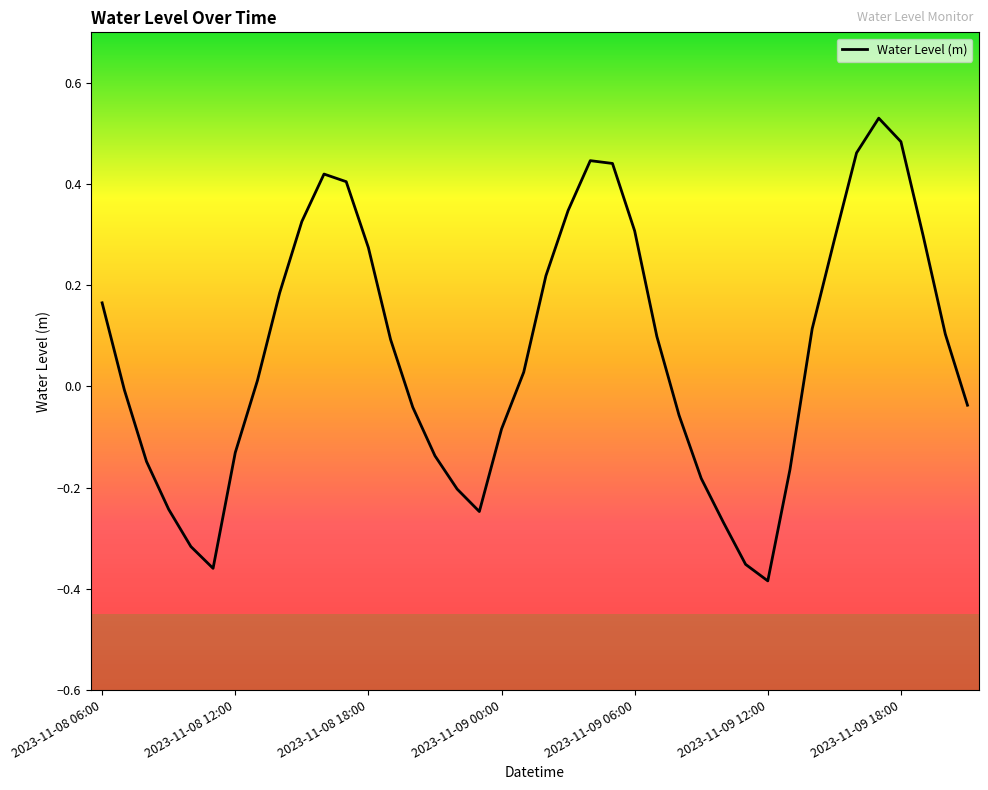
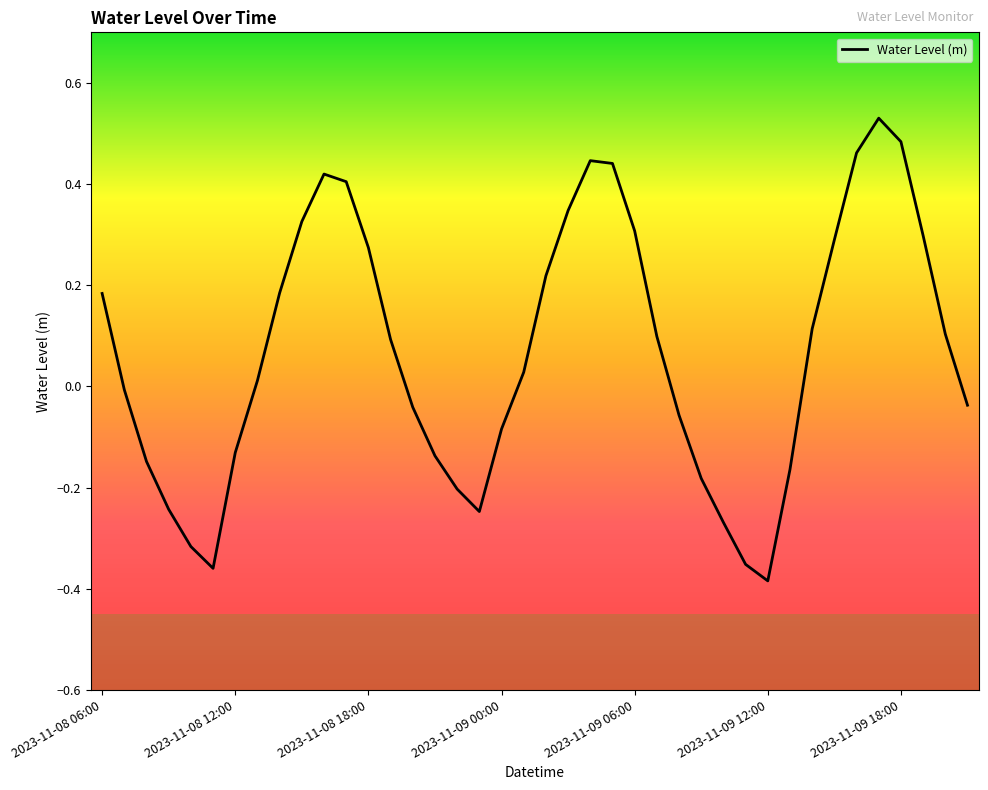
  {
-   "2023-11-08 06:00": 0.17,
+   "2023-11-08 06:00": 0.18,
    "2023-11-08 12:00": -0.13,
    "2023-11-08 18:00": 0.27,
    "2023-11-09 00:00": -0.08,
    "2023-11-09 06:00": 0.31,
    "2023-11-09 12:00": -0.38,
    "2023-11-09 18:00": 0.48
  }
